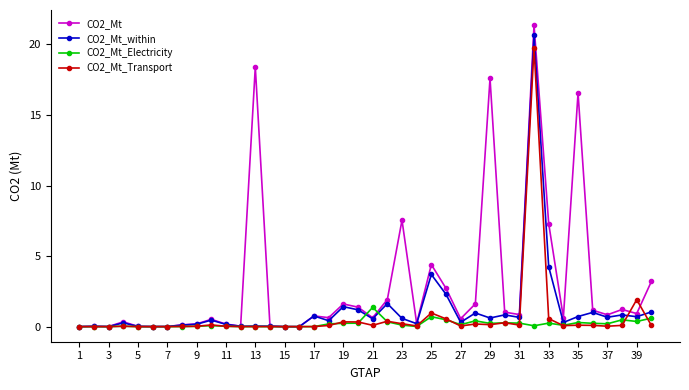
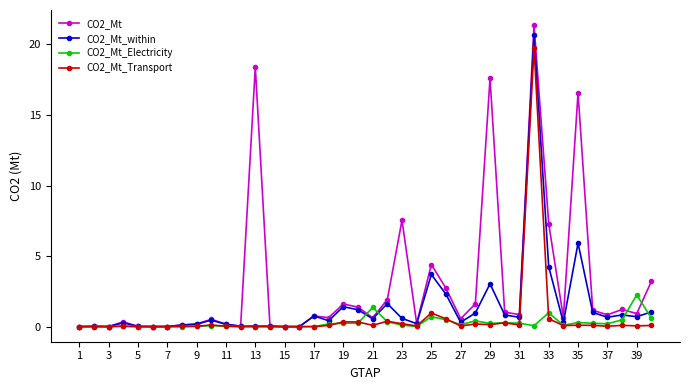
  {
    "CO2_Mt": {
      "13": 18.4,
      "19": 1.6,
      "23": 7.5,
      "25": 4.4,
      "27": 0.6,
      "29": 17.6,
      "31": 0.9,
      "33": 7.3,
      "35": 16.6,
      "39": 0.9
    },
    "CO2_Mt_within": {
      "19": 1.4,
      "23": 0.6,
      "25": 3.7,
-     "29": 0.6,
+     "29": 3.0,
      "31": 0.7,
      "33": 4.2,
-     "35": 0.7,
+     "35": 5.9,
      "39": 0.7
    },
    "CO2_Mt_Electricity": {
      "21": 1.4,
      "25": 0.7,
-     "33": 0.2,
+     "33": 1.0,
      "35": 0.3,
-     "39": 0.4
+     "39": 2.2
    },
    "CO2_Mt_Transport": {
      "21": 0.1,
      "25": 1.0,
      "33": 0.6,
      "35": 0.1,
-     "39": 1.9
+     "39": 0.1
    }
  }
